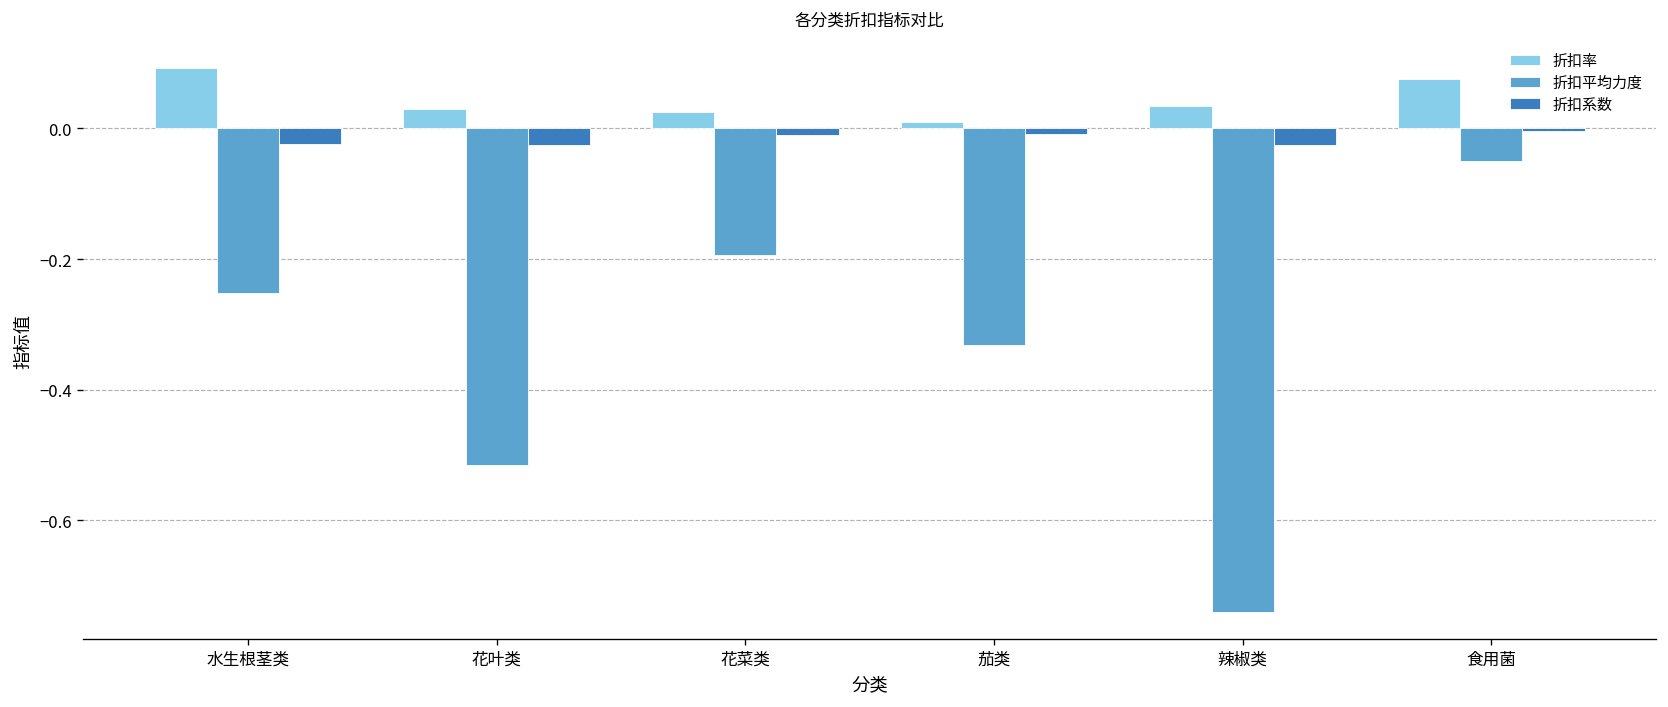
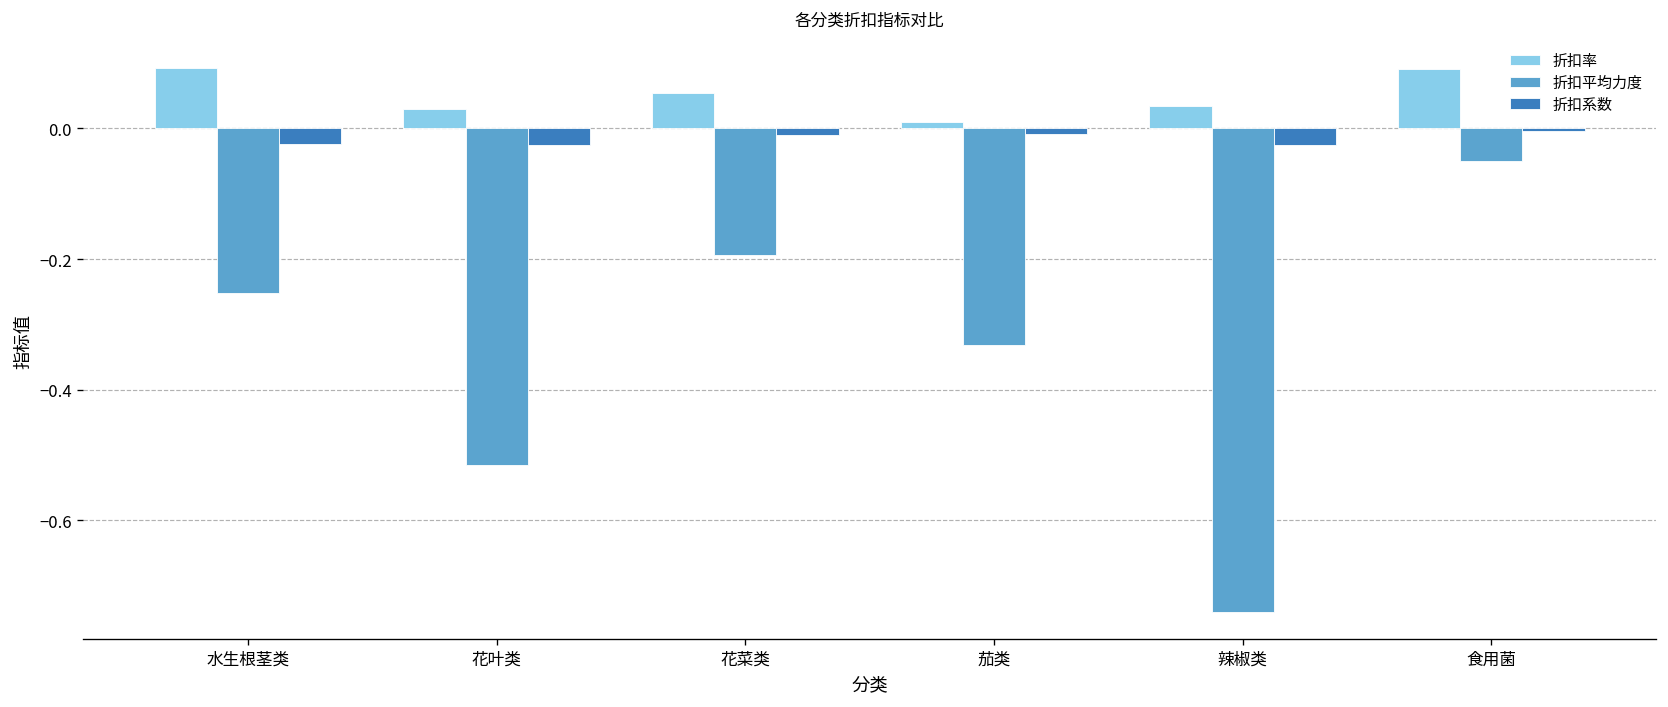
  {
    "折扣率": {
      "水生根茎类": 0.09,
      "花叶类": 0.03,
-     "花菜类": 0.03,
+     "花菜类": 0.05,
      "茄类": 0.01,
      "辣椒类": 0.03,
-     "食用菌": 0.08
+     "食用菌": 0.09
    }
  }
